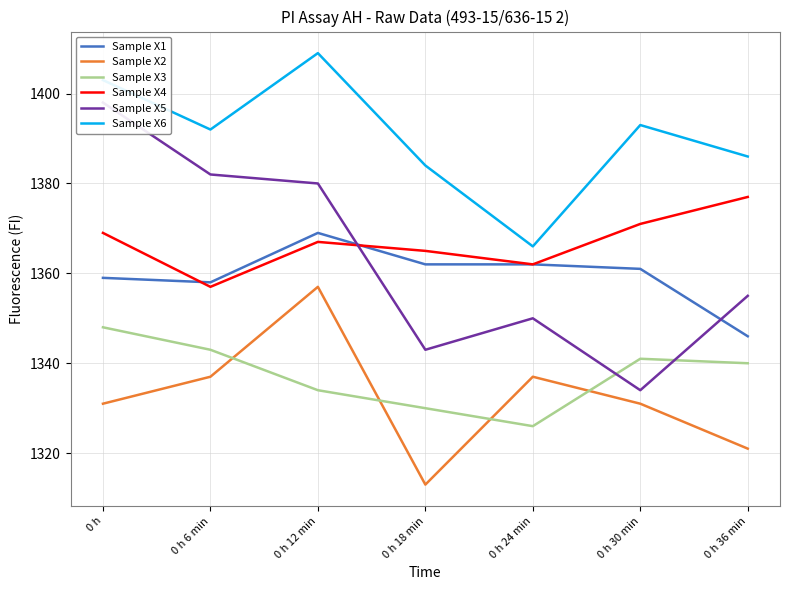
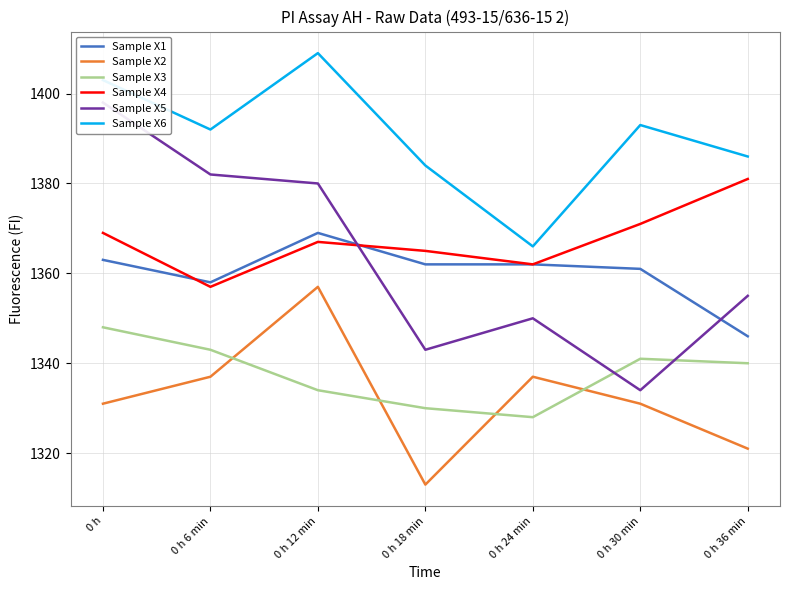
  {
    "Sample X1": {
-     "0 h": 1359,
+     "0 h": 1363,
      "0 h 6 min": 1358,
      "0 h 12 min": 1369,
      "0 h 18 min": 1362,
      "0 h 30 min": 1361,
      "0 h 36 min": 1346
    },
    "Sample X2": {
      "0 h": 1331,
      "0 h 6 min": 1337,
      "0 h 12 min": 1357,
      "0 h 18 min": 1313,
      "0 h 24 min": 1337,
      "0 h 30 min": 1331,
      "0 h 36 min": 1321
    },
    "Sample X3": {
      "0 h": 1348,
      "0 h 6 min": 1343,
      "0 h 12 min": 1334,
      "0 h 18 min": 1330,
-     "0 h 24 min": 1326,
+     "0 h 24 min": 1328,
      "0 h 30 min": 1341,
      "0 h 36 min": 1340
    },
    "Sample X4": {
      "0 h": 1369,
      "0 h 6 min": 1357,
      "0 h 12 min": 1367,
      "0 h 18 min": 1365,
      "0 h 30 min": 1371,
-     "0 h 36 min": 1377
+     "0 h 36 min": 1381
    },
    "Sample X5": {
      "0 h 6 min": 1382,
      "0 h 12 min": 1380,
      "0 h 18 min": 1343,
      "0 h 24 min": 1350,
      "0 h 30 min": 1334,
      "0 h 36 min": 1355
    },
    "Sample X6": {
      "0 h 6 min": 1392,
      "0 h 12 min": 1409,
      "0 h 18 min": 1384,
      "0 h 24 min": 1366,
      "0 h 30 min": 1393,
      "0 h 36 min": 1386
    }
  }
